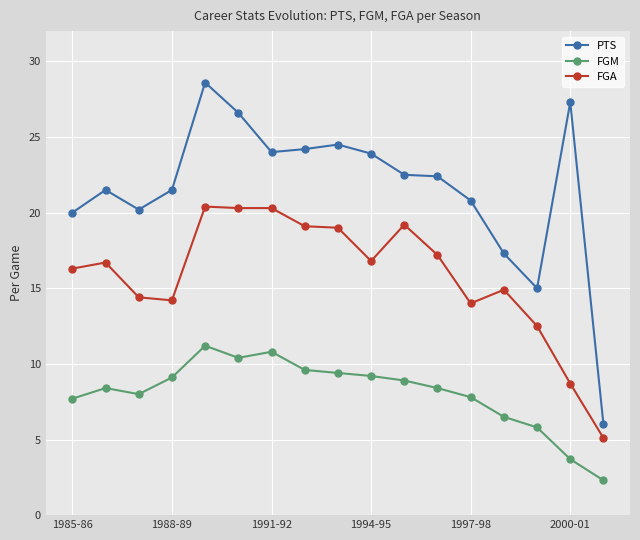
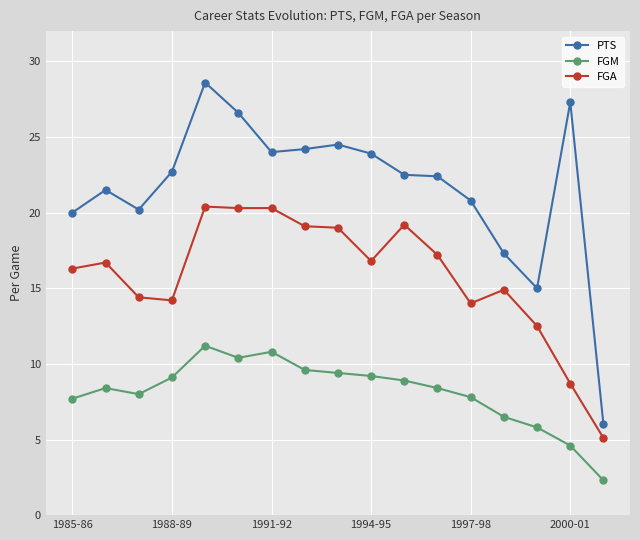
  {
    "PTS": {
      "1985-86": 20.0,
-     "1988-89": 21.5,
+     "1988-89": 22.7,
      "1991-92": 24.0,
      "1994-95": 23.9,
      "1997-98": 20.8,
      "2000-01": 27.3
    },
    "FGM": {
      "1985-86": 7.7,
      "1988-89": 9.1,
      "1991-92": 10.8,
      "1994-95": 9.2,
      "1997-98": 7.8,
-     "2000-01": 3.7
+     "2000-01": 4.6
    },
    "FGA": {
      "1985-86": 16.3,
      "1988-89": 14.2,
      "1991-92": 20.3,
      "1994-95": 16.8,
      "1997-98": 14.0,
      "2000-01": 8.7
    }
  }
